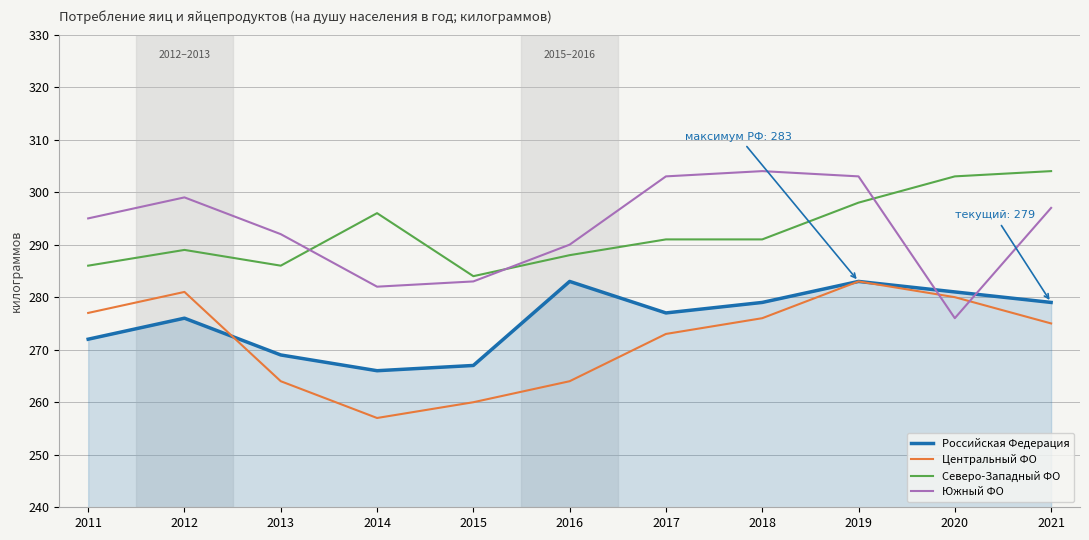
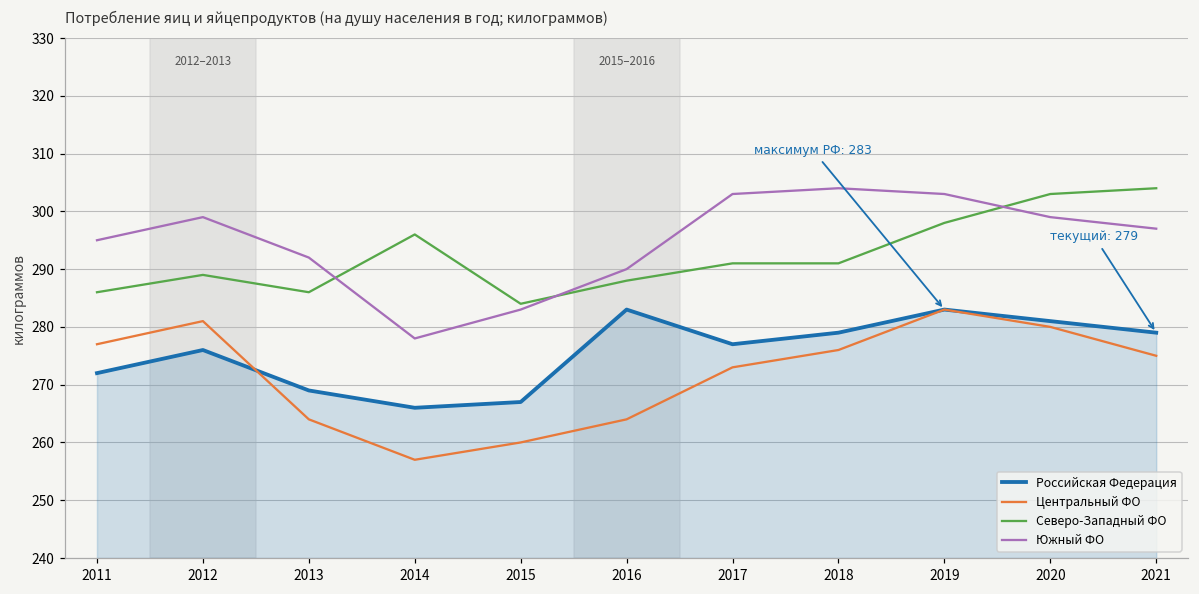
  {
    "Российская Федерация": {
      "2011": 272,
      "2012": 276,
      "2013": 269,
      "2014": 266,
      "2015": 267,
      "2016": 283,
      "2017": 277,
      "2018": 279,
      "2021": 279
    },
    "Центральный ФО": {
      "2011": 277,
      "2012": 281,
      "2013": 264,
      "2014": 257,
      "2015": 260,
      "2016": 264,
      "2017": 273,
      "2018": 276,
      "2021": 275
    },
    "Северо-Западный ФО": {
      "2011": 286,
      "2012": 289,
      "2013": 286,
      "2014": 296,
      "2015": 284,
      "2016": 288,
      "2017": 291,
      "2019": 298,
      "2020": 303,
      "2021": 304
    },
    "Южный ФО": {
      "2011": 295,
      "2012": 299,
      "2013": 292,
-     "2014": 282,
+     "2014": 278,
      "2015": 283,
      "2016": 290,
      "2017": 303,
      "2019": 303,
-     "2020": 276,
+     "2020": 299,
      "2021": 297
    }
  }
